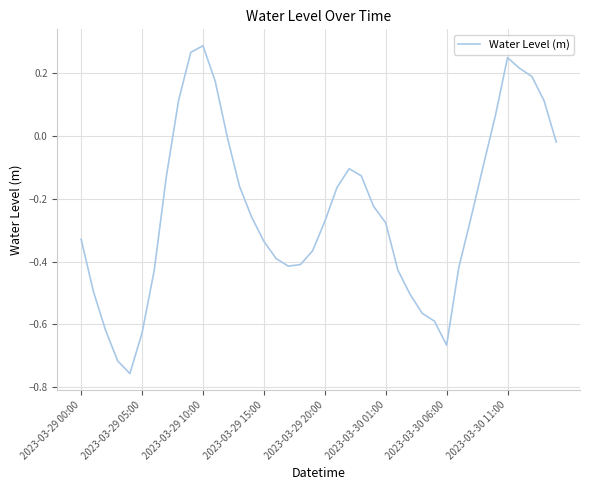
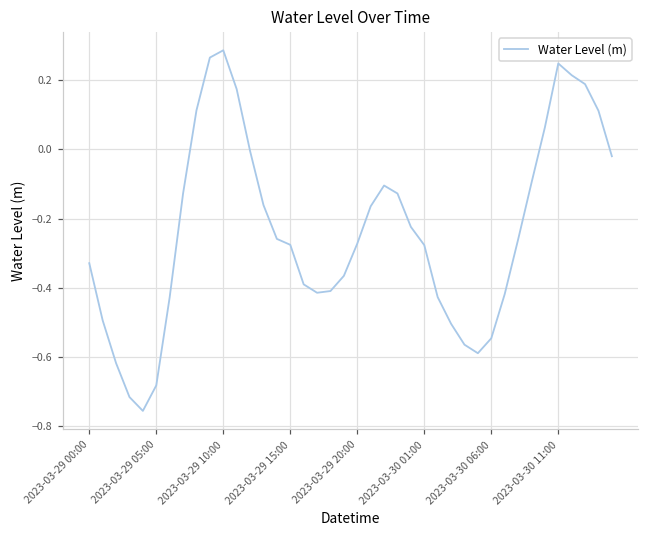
  {
    "2023-03-29 00:00": -0.33,
-   "2023-03-29 05:00": -0.63,
+   "2023-03-29 05:00": -0.68,
    "2023-03-29 10:00": 0.29,
-   "2023-03-29 15:00": -0.34,
+   "2023-03-29 15:00": -0.28,
    "2023-03-29 20:00": -0.27,
    "2023-03-30 01:00": -0.28,
-   "2023-03-30 06:00": -0.67,
+   "2023-03-30 06:00": -0.55,
    "2023-03-30 11:00": 0.25
  }
